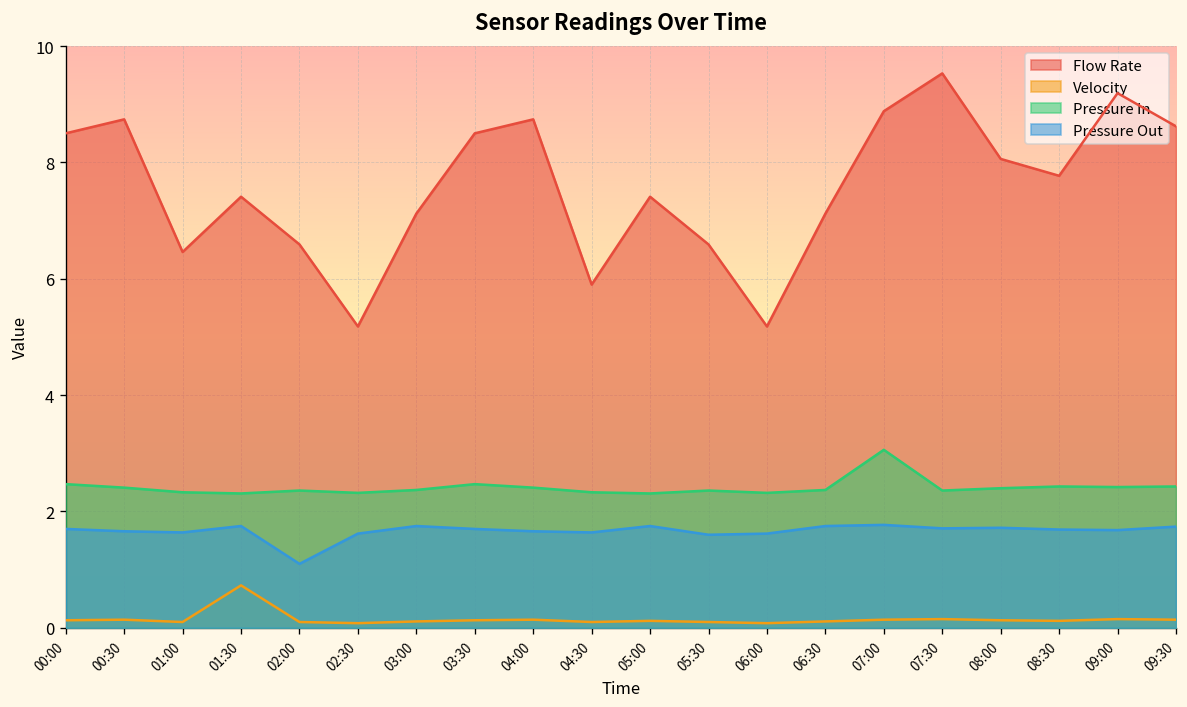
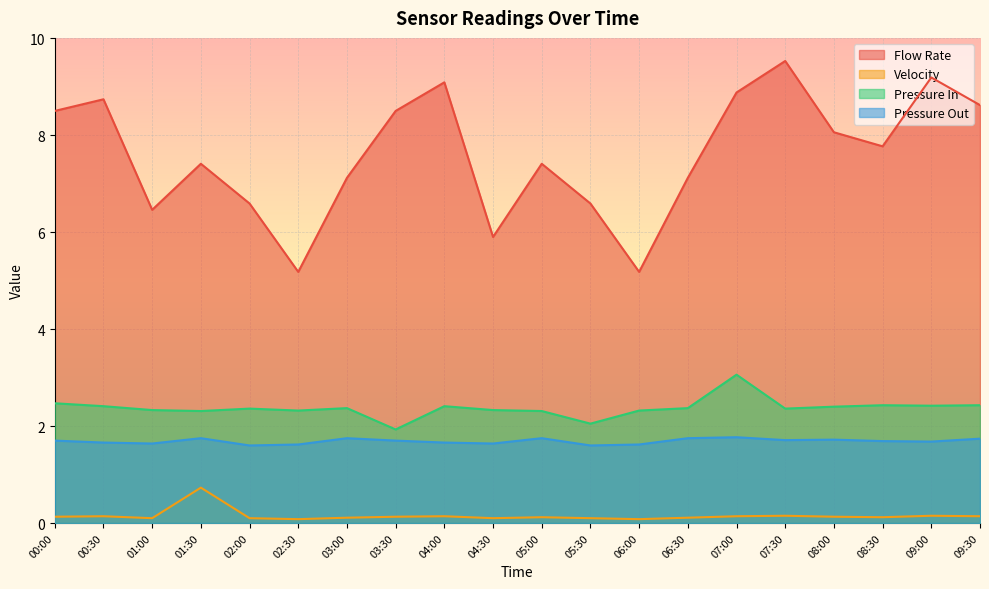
  {
    "Flow Rate": {
      "00:00": 8.5,
      "00:30": 8.7,
      "01:00": 6.5,
      "01:30": 7.4,
      "02:00": 6.6,
      "02:30": 5.2,
      "03:00": 7.1,
      "03:30": 8.5,
-     "04:00": 8.7,
+     "04:00": 9.1,
      "04:30": 5.9,
      "05:00": 7.4,
      "05:30": 6.6,
      "06:00": 5.2,
      "06:30": 7.1,
      "07:00": 8.9,
      "07:30": 9.5,
      "08:00": 8.1,
      "08:30": 7.8,
      "09:30": 8.6
    },
    "Velocity": {
      "00:00": 0.1,
      "00:30": 0.1,
      "01:00": 0.1,
      "01:30": 0.7,
      "02:00": 0.1,
      "02:30": 0.1,
      "03:00": 0.1,
      "03:30": 0.1,
      "04:00": 0.1,
      "04:30": 0.1,
      "05:00": 0.1,
      "05:30": 0.1,
      "06:00": 0.1,
      "06:30": 0.1,
      "07:00": 0.1,
      "07:30": 0.2,
      "08:00": 0.1,
      "08:30": 0.1,
      "09:00": 0.2,
      "09:30": 0.1
    },
    "Pressure In": {
      "00:00": 2.5,
      "00:30": 2.4,
      "01:00": 2.3,
      "01:30": 2.3,
      "02:00": 2.4,
      "02:30": 2.3,
      "03:00": 2.4,
-     "03:30": 2.5,
+     "03:30": 1.9,
      "04:00": 2.4,
      "04:30": 2.3,
      "05:00": 2.3,
-     "05:30": 2.4,
+     "05:30": 2.1,
      "06:00": 2.3,
      "06:30": 2.4,
      "07:00": 3.1,
      "07:30": 2.4,
      "08:00": 2.4,
      "08:30": 2.4,
      "09:00": 2.4,
      "09:30": 2.4
    },
    "Pressure Out": {
      "00:00": 1.7,
      "00:30": 1.7,
      "01:00": 1.6,
      "01:30": 1.8,
-     "02:00": 1.1,
+     "02:00": 1.6,
      "02:30": 1.6,
      "03:00": 1.8,
      "03:30": 1.7,
      "04:00": 1.7,
      "04:30": 1.6,
      "05:00": 1.8,
      "05:30": 1.6,
      "06:00": 1.6,
      "06:30": 1.8,
      "07:00": 1.8,
      "07:30": 1.7,
      "08:00": 1.7,
      "08:30": 1.7,
      "09:00": 1.7,
      "09:30": 1.7
    }
  }
